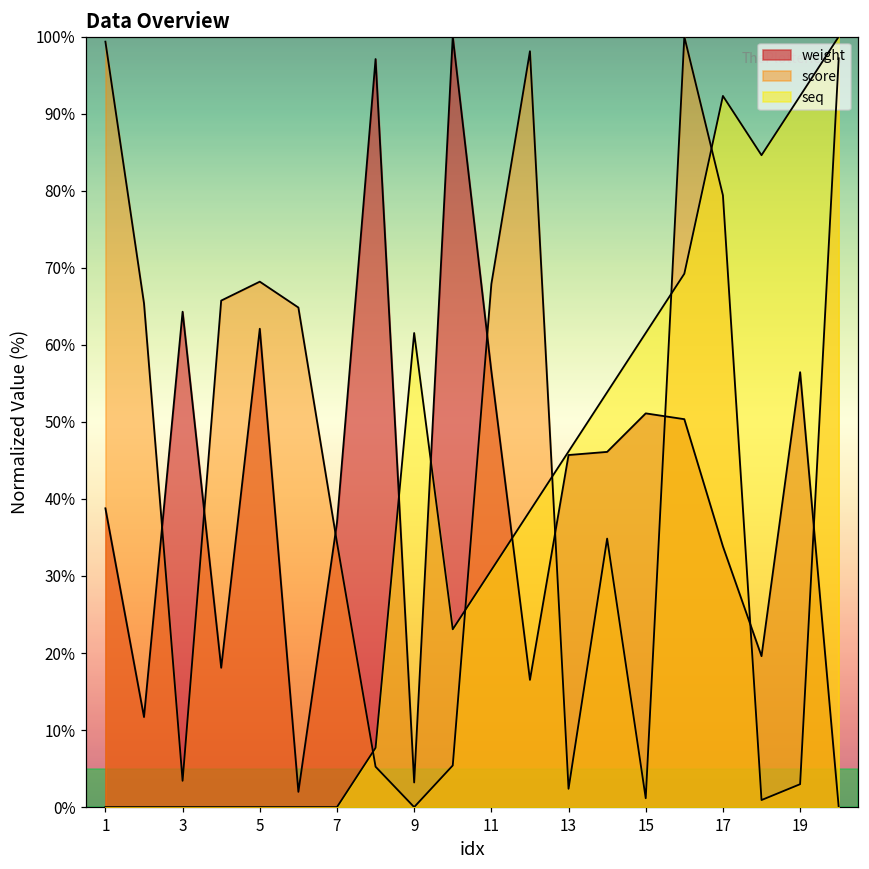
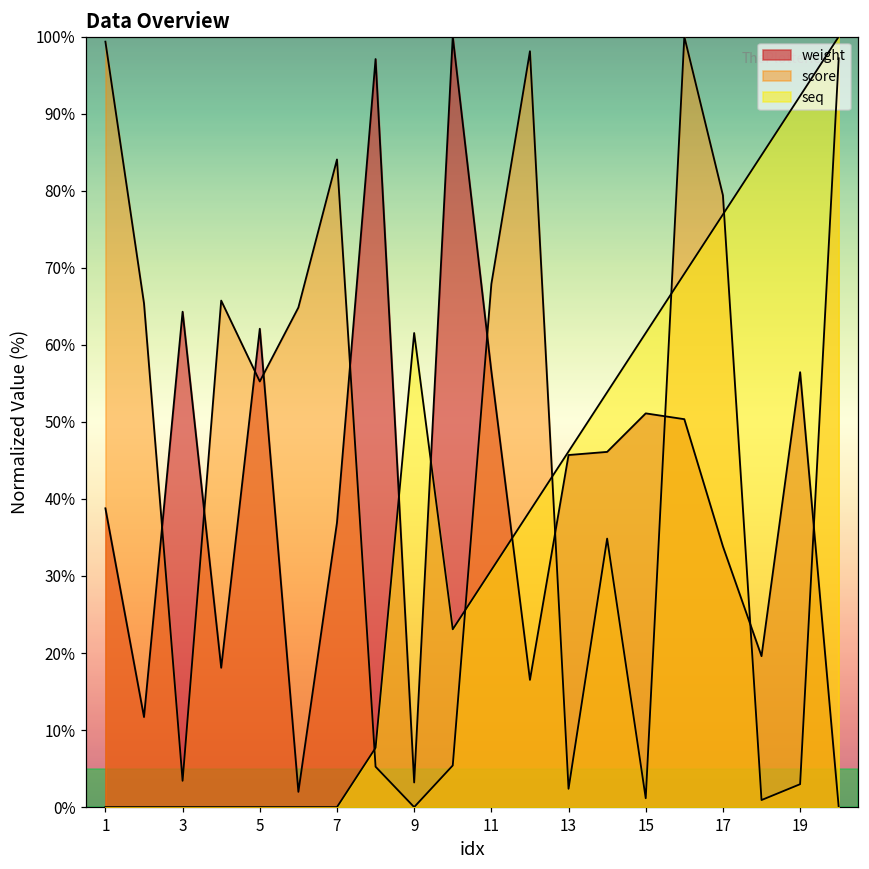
  {
    "weight": {
      "1": "39%",
      "3": "64%",
      "5": "62%",
      "7": "37%",
      "11": "57%",
      "13": "46%",
      "15": "51%",
      "17": "34%",
      "19": "56%"
    },
    "score": {
      "1": "99%",
-     "5": "68%",
-     "7": "34%",
+     "5": "55%",
+     "7": "84%",
      "11": "68%",
      "17": "79%"
    },
    "seq": {
      "9": "62%",
      "11": "31%",
      "13": "46%",
      "15": "62%",
-     "17": "92%"
+     "17": "77%"
    }
  }
